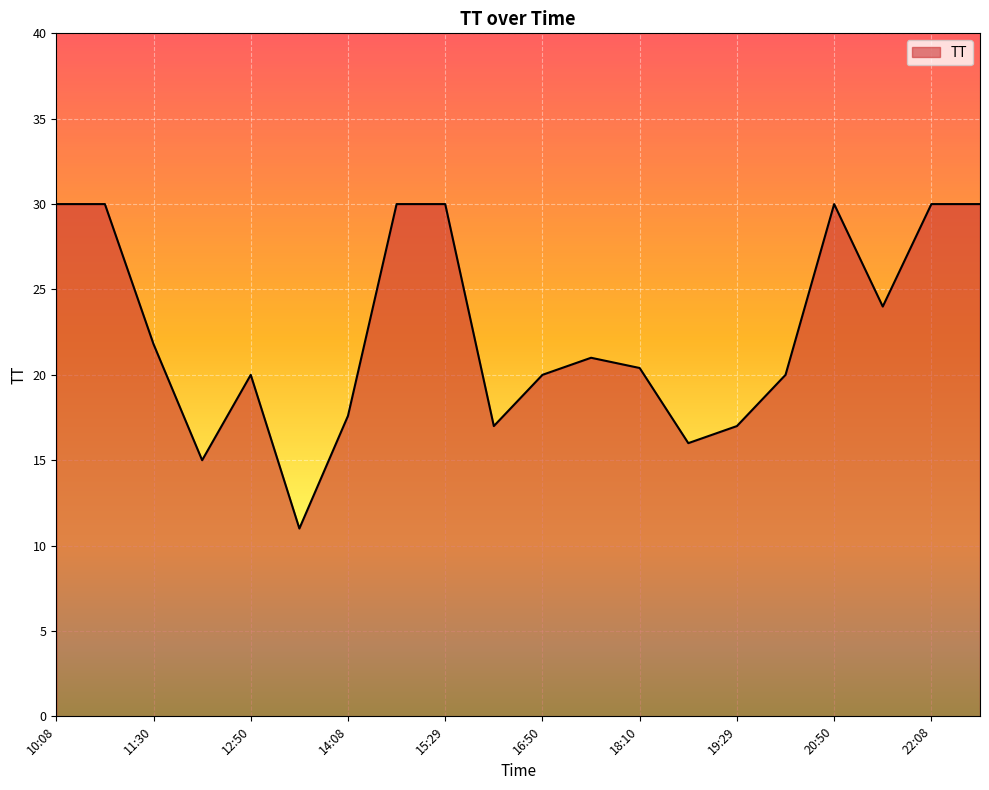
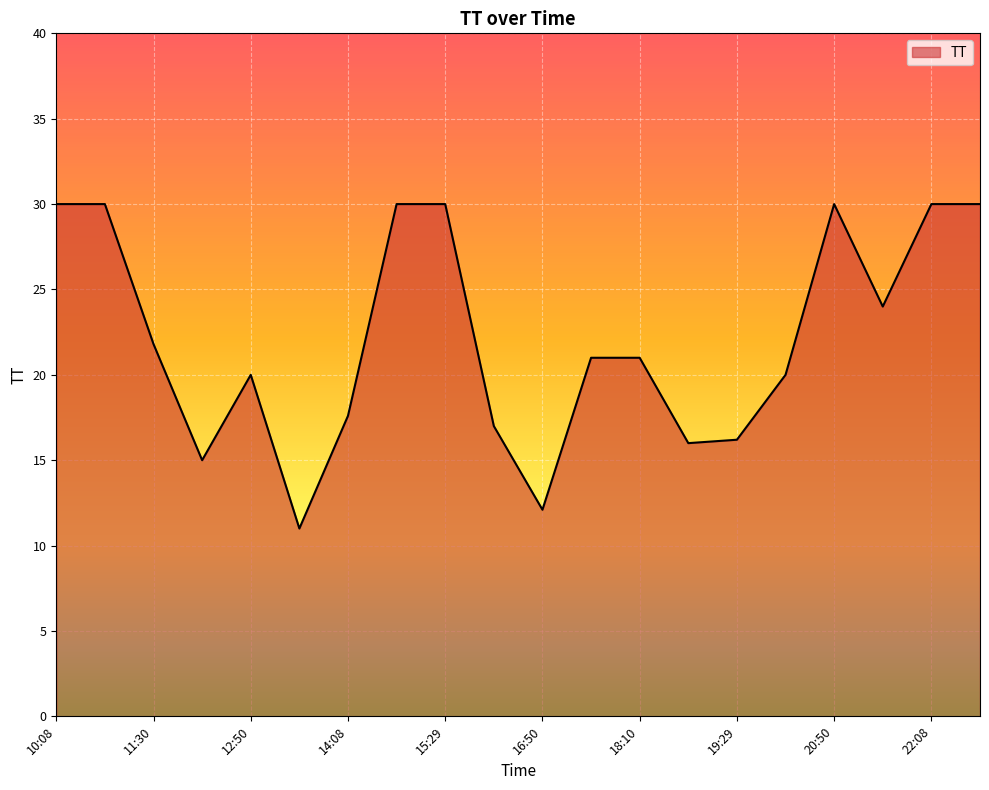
  {
    "10:08": 30.0,
    "11:30": 21.8,
    "12:50": 20.0,
    "14:08": 17.6,
    "15:29": 30.0,
-   "16:50": 20.0,
-   "18:10": 20.4,
-   "19:29": 17.0,
+   "16:50": 12.1,
+   "18:10": 21.0,
+   "19:29": 16.2,
    "20:50": 30.0,
    "22:08": 30.0
  }
